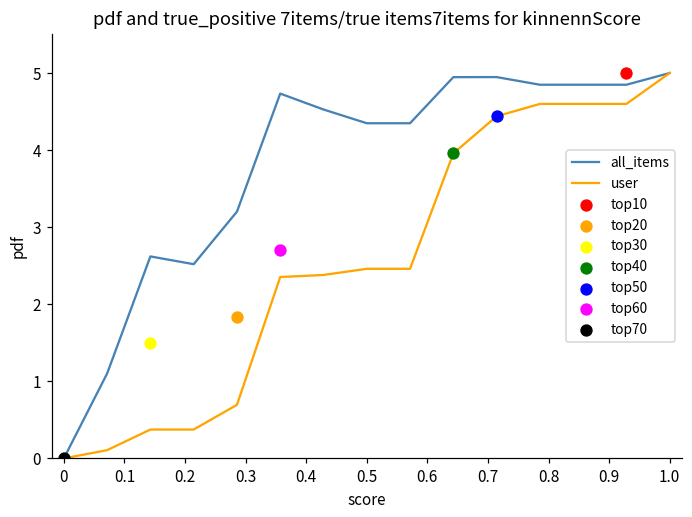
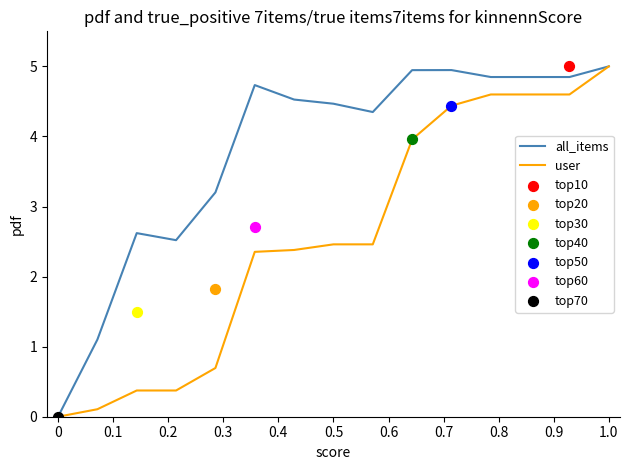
  {
    "all_items": {
-     "0.5": 4.3
+     "0.5": 4.5
    }
  }
